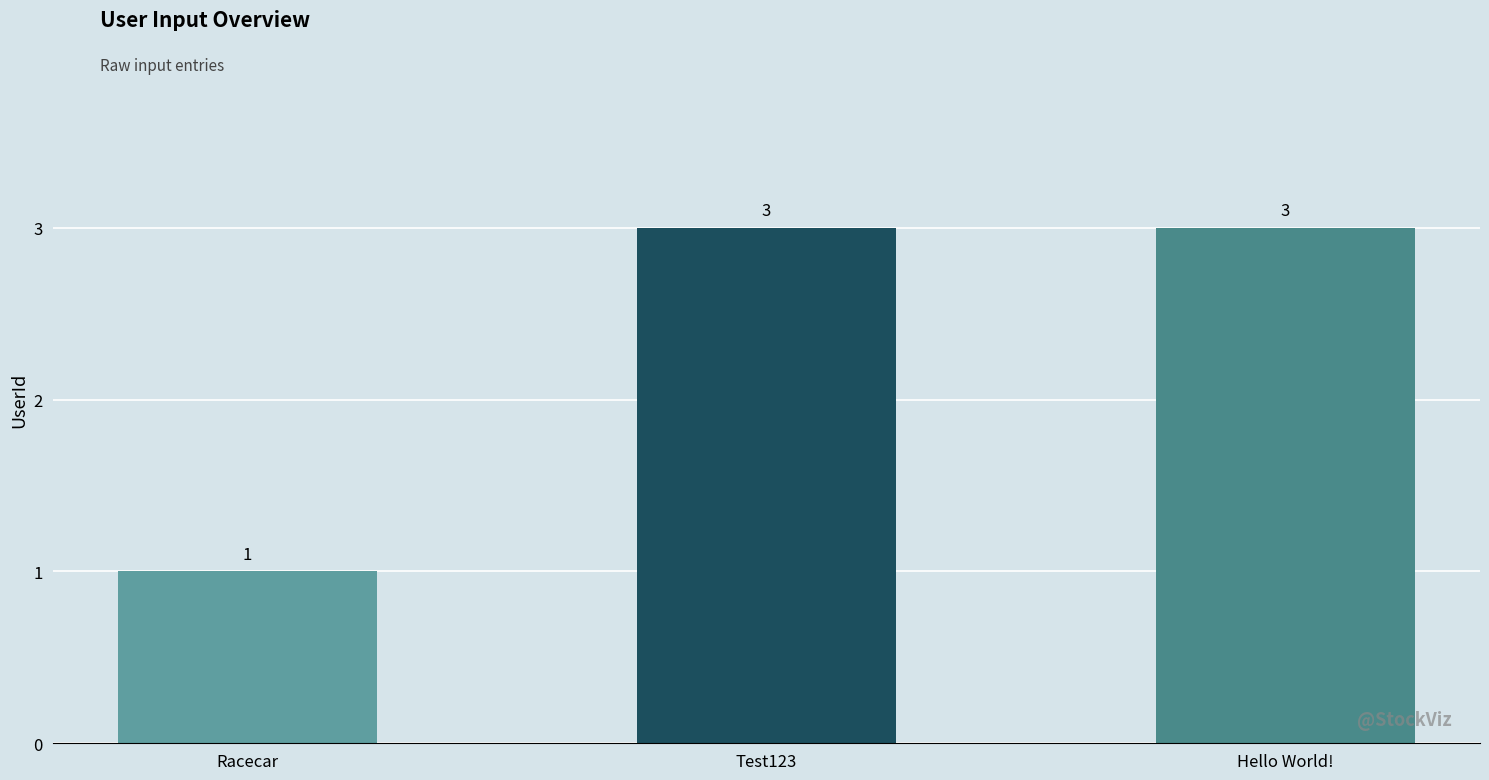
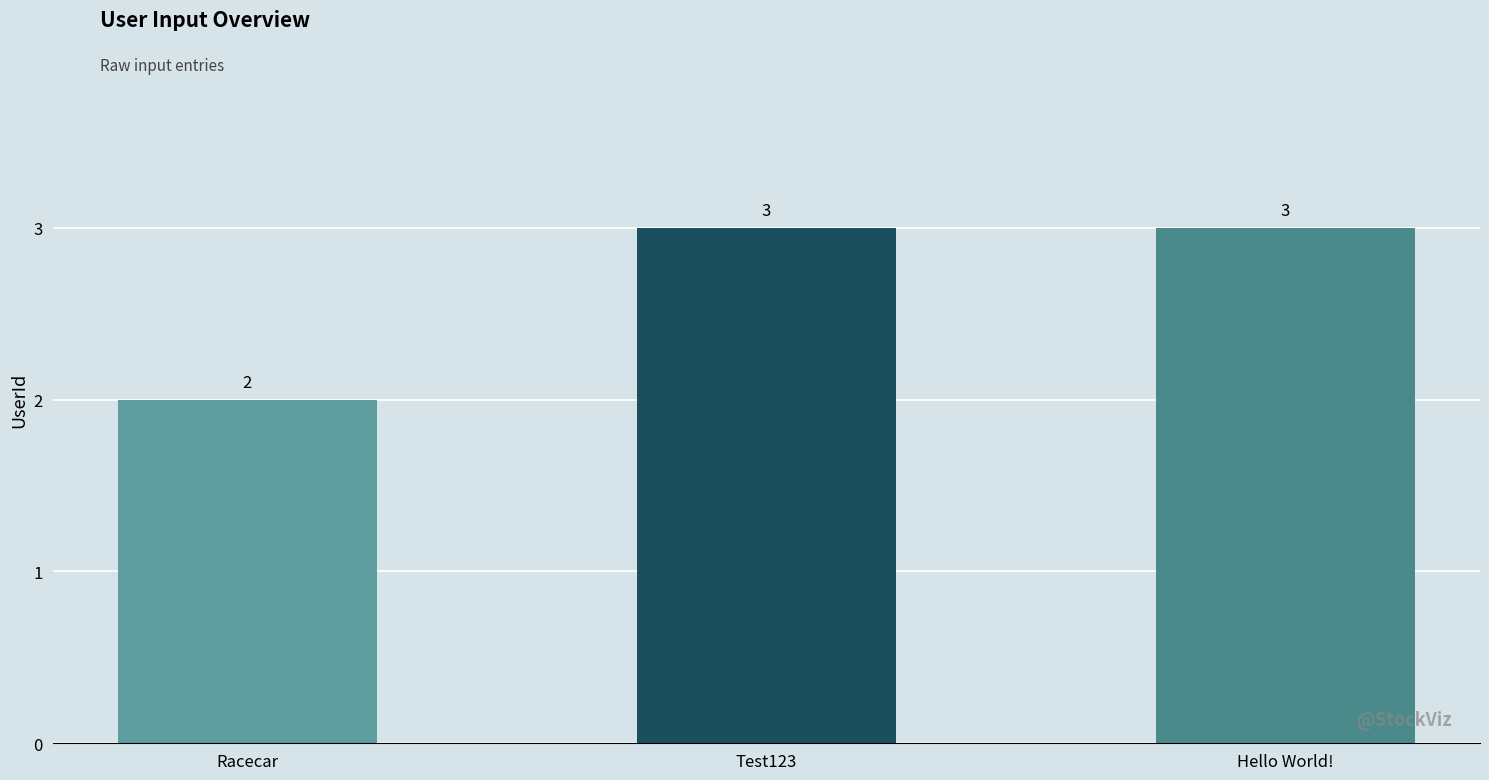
  {
-   "Racecar": 1,
+   "Racecar": 2,
    "Test123": 3,
    "Hello World!": 3
  }
